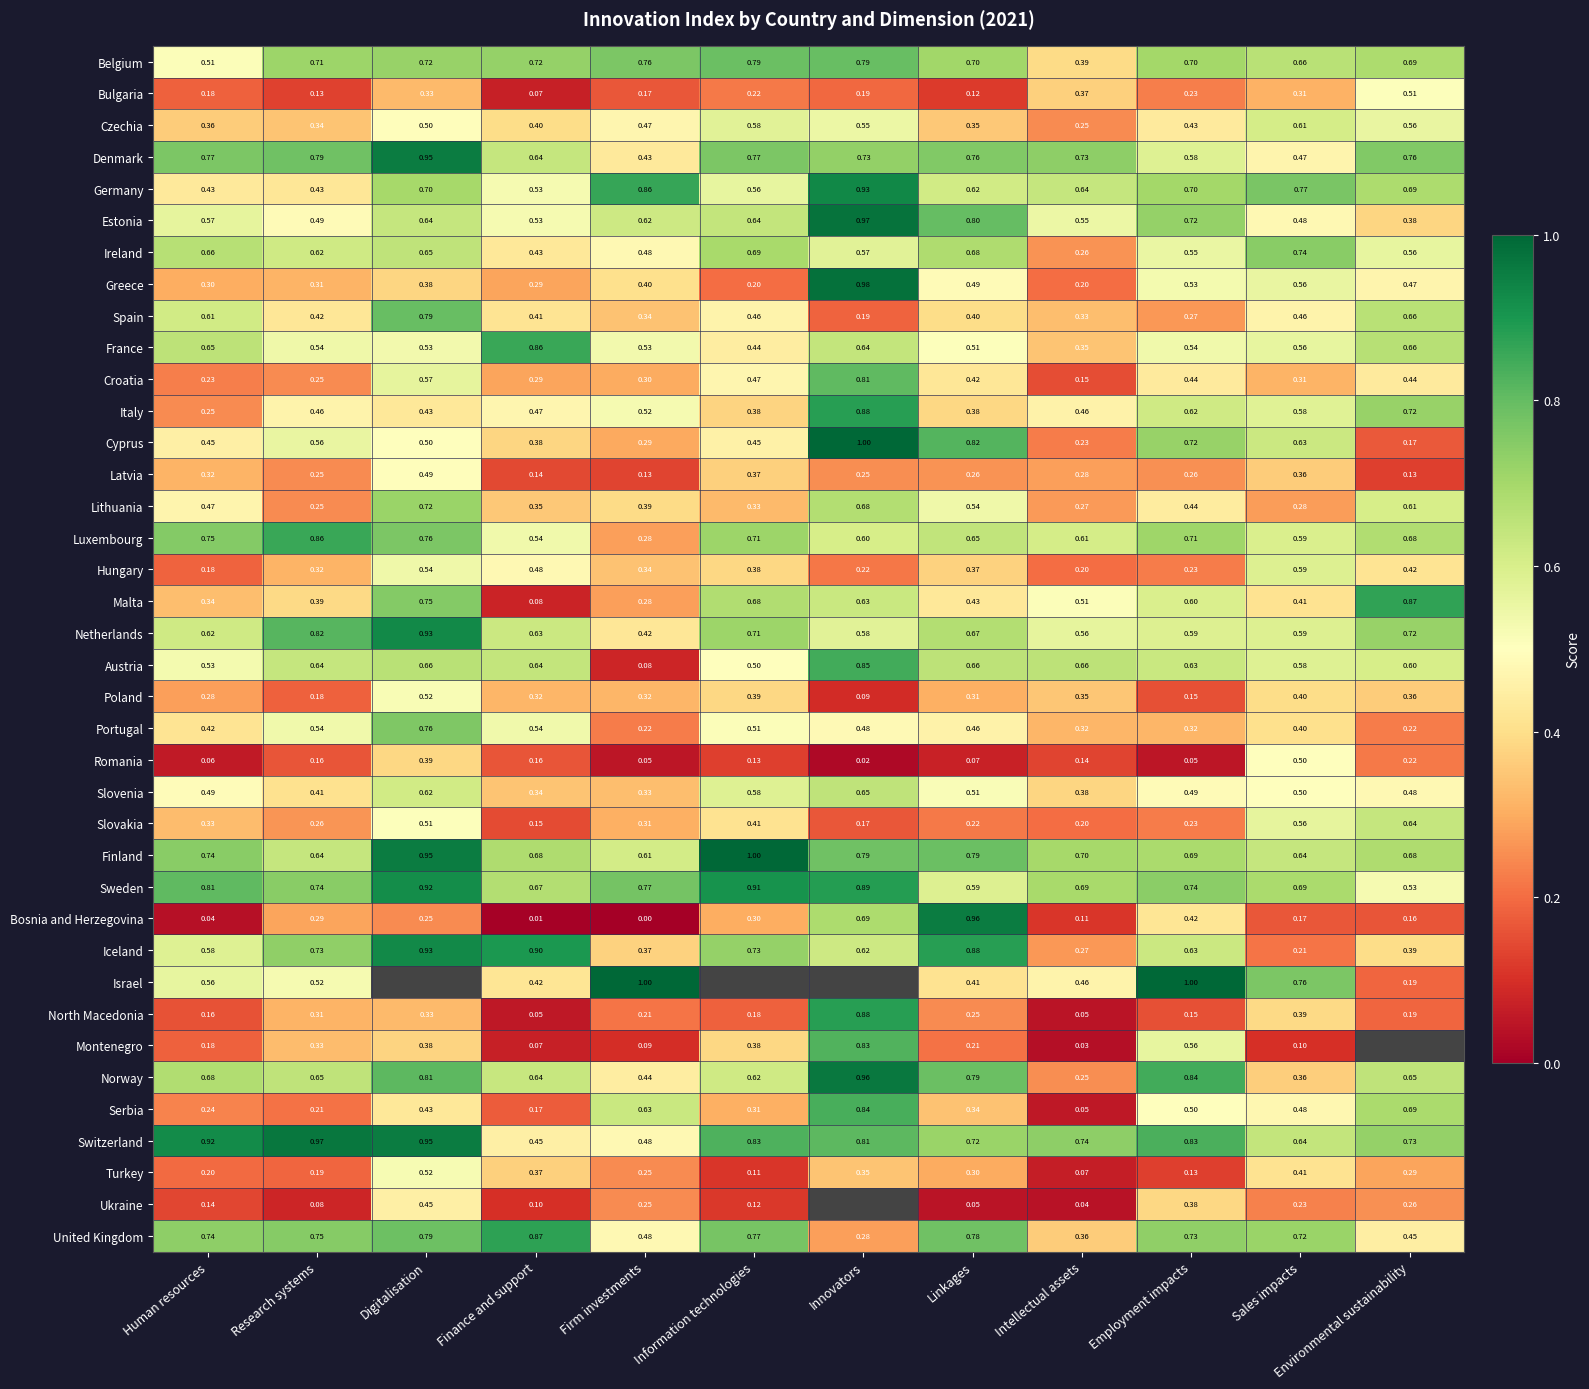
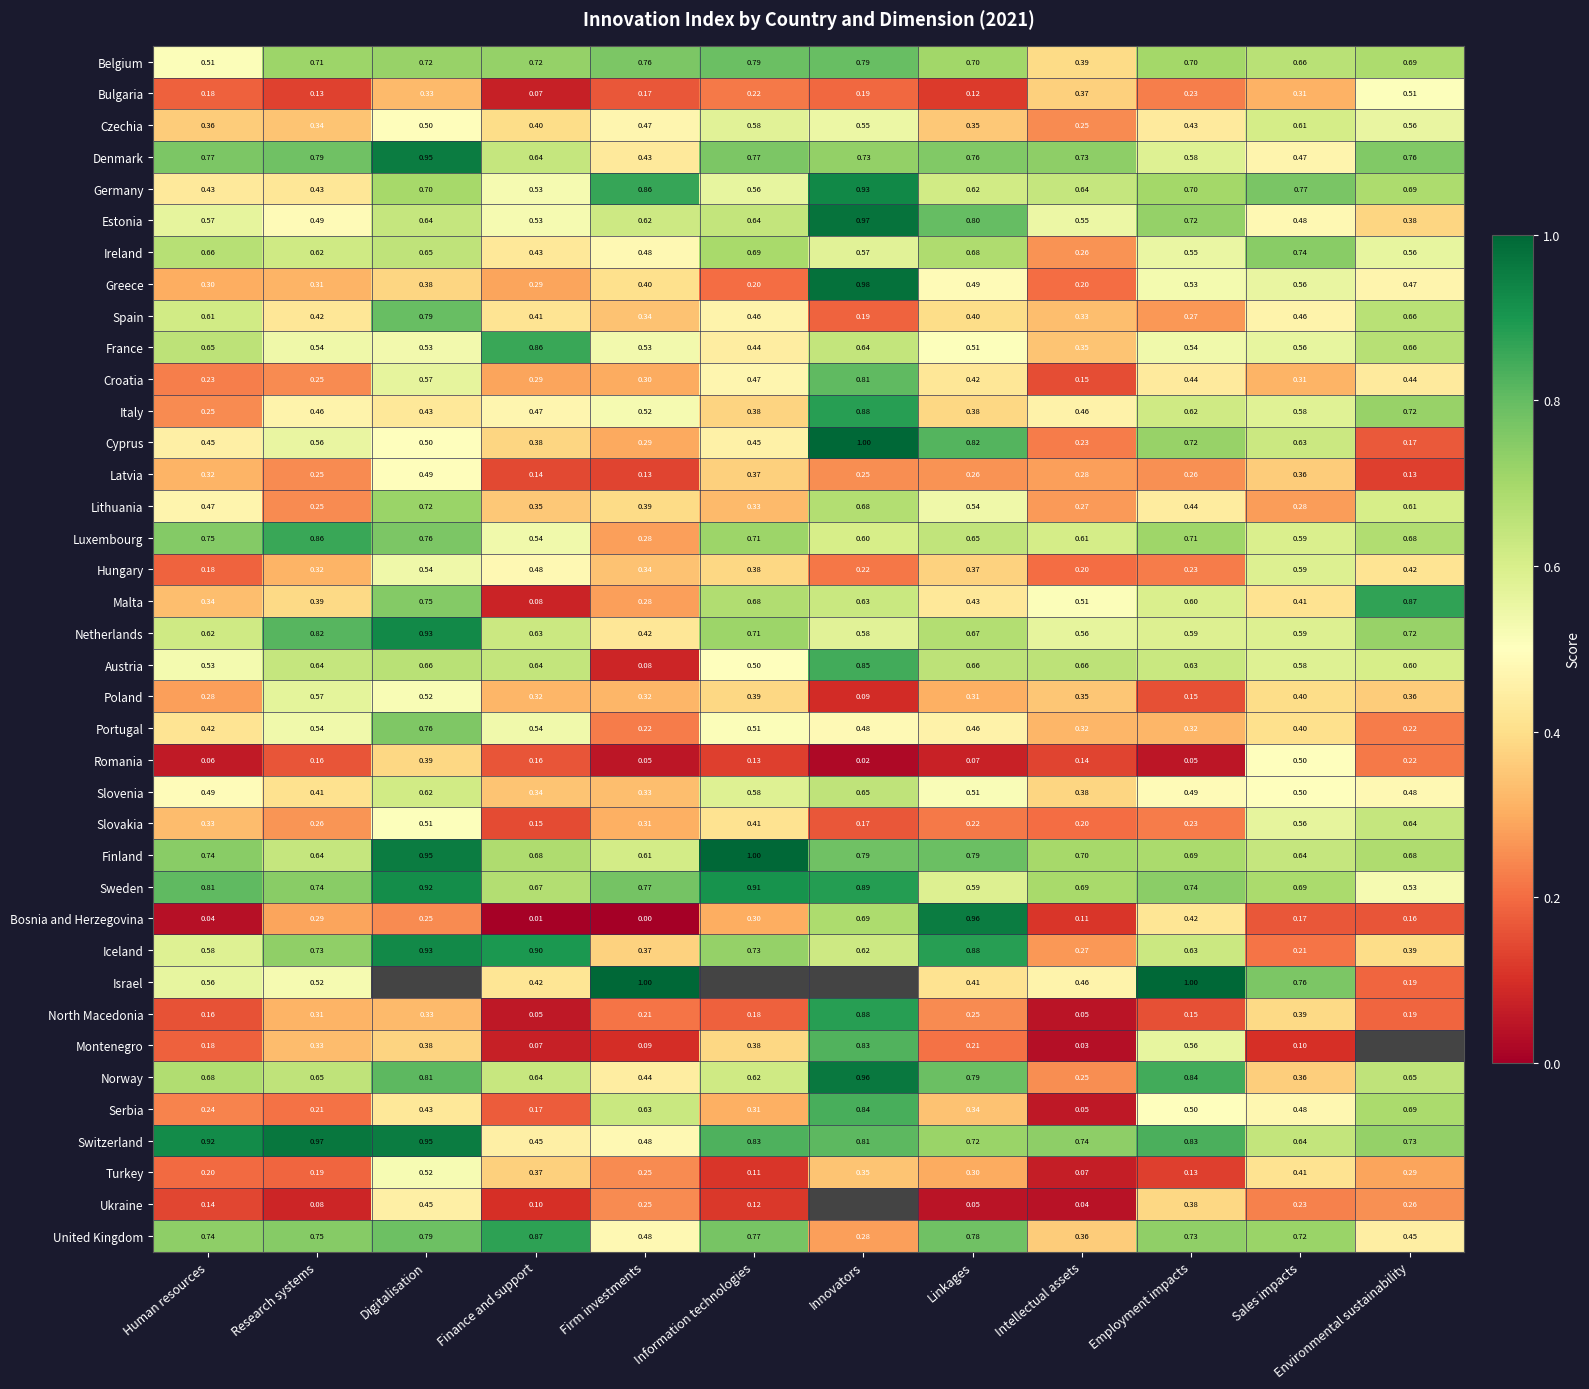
  {
    "Poland": {
      "Human resources": 0.28,
-     "Research systems": 0.18,
+     "Research systems": 0.57,
      "Digitalisation": 0.52,
      "Finance and support": 0.32,
      "Firm investments": 0.32,
      "Information technologies": 0.39,
      "Innovators": 0.09,
      "Linkages": 0.31,
      "Intellectual assets": 0.35,
      "Employment impacts": 0.15,
      "Sales impacts": 0.40,
      "Environmental sustainability": 0.36
    }
  }
